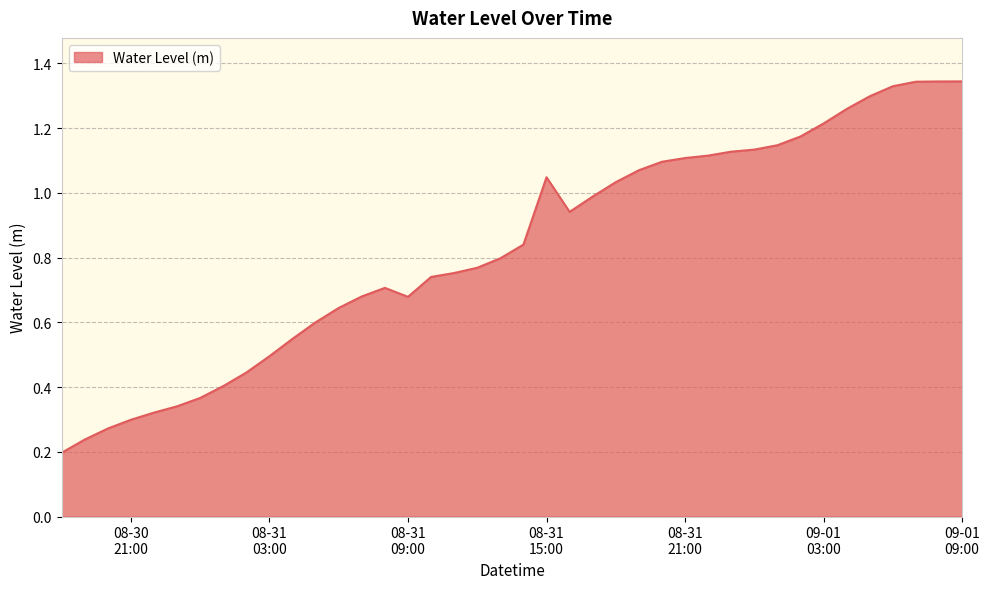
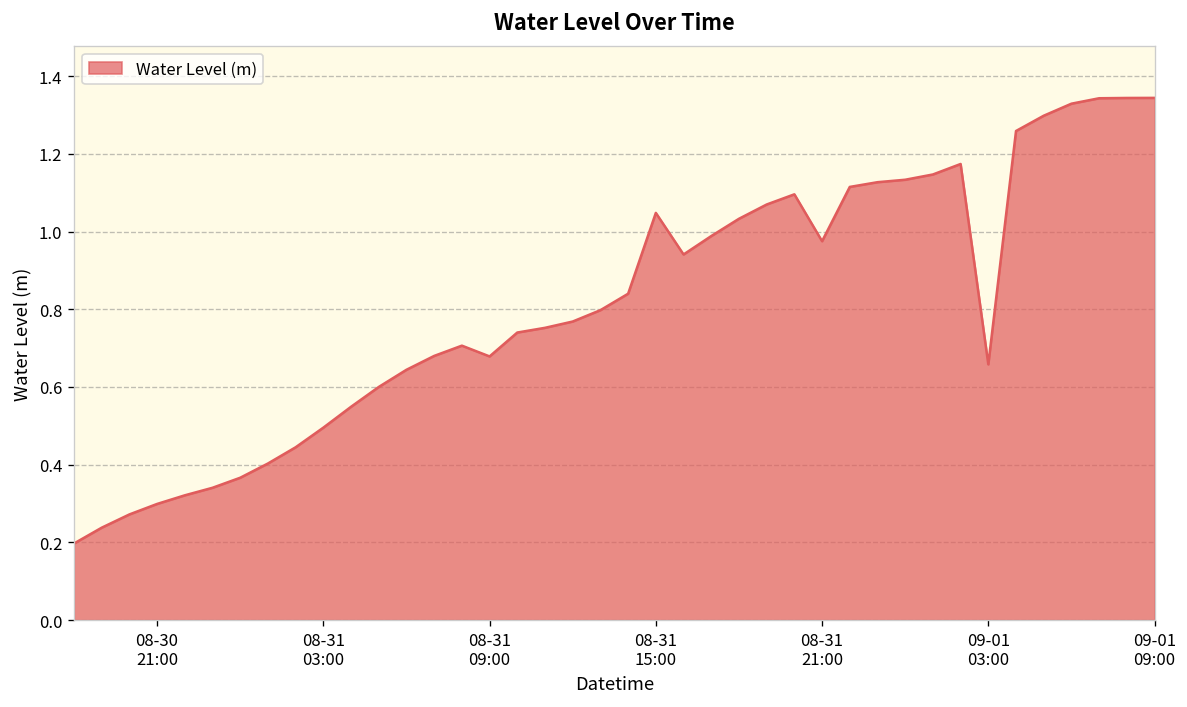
  {
    "08-30 21:00": 0.30,
    "08-31 03:00": 0.50,
    "08-31 09:00": 0.68,
    "08-31 15:00": 1.05,
-   "08-31 21:00": 1.11,
-   "09-01 03:00": 1.21,
+   "08-31 21:00": 0.98,
+   "09-01 03:00": 0.66,
    "09-01 09:00": 1.34
  }
